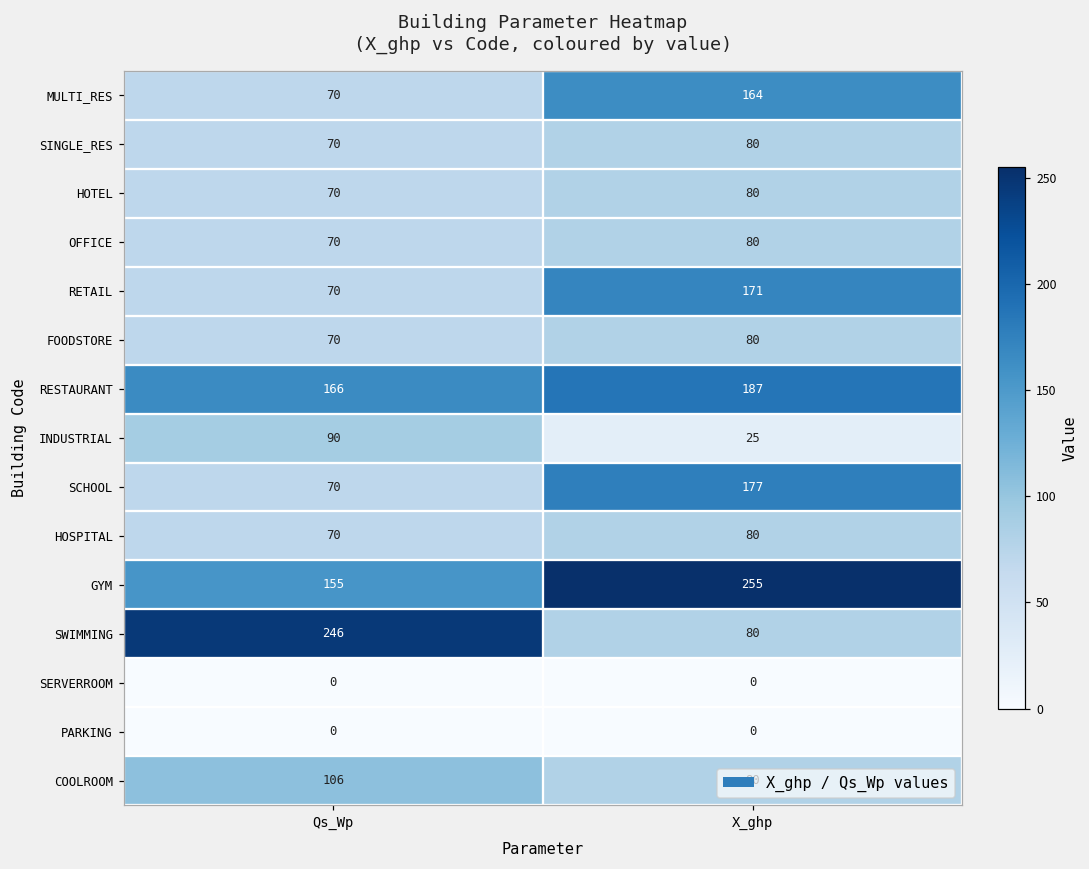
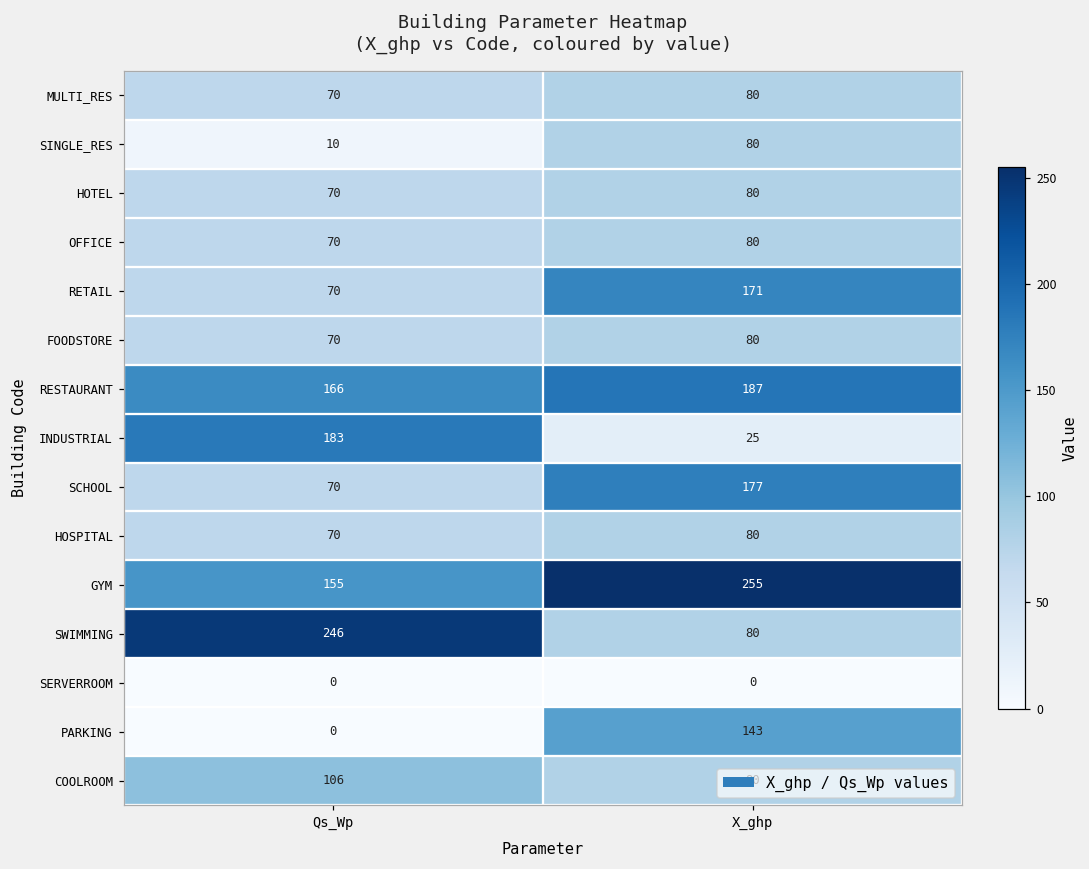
  {
    "MULTI_RES": {
      "Qs_Wp": 70,
-     "X_ghp": 164
+     "X_ghp": 80
    },
    "SINGLE_RES": {
-     "Qs_Wp": 70,
+     "Qs_Wp": 10,
      "X_ghp": 80
    },
    "HOTEL": {
      "Qs_Wp": 70,
      "X_ghp": 80
    },
    "OFFICE": {
      "Qs_Wp": 70,
      "X_ghp": 80
    },
    "RETAIL": {
      "Qs_Wp": 70,
      "X_ghp": 171
    },
    "FOODSTORE": {
      "Qs_Wp": 70,
      "X_ghp": 80
    },
    "RESTAURANT": {
      "Qs_Wp": 166,
      "X_ghp": 187
    },
    "INDUSTRIAL": {
-     "Qs_Wp": 90,
+     "Qs_Wp": 183,
      "X_ghp": 25
    },
    "SCHOOL": {
      "Qs_Wp": 70,
      "X_ghp": 177
    },
    "HOSPITAL": {
      "Qs_Wp": 70,
      "X_ghp": 80
    },
    "GYM": {
      "Qs_Wp": 155,
      "X_ghp": 255
    },
    "SWIMMING": {
      "Qs_Wp": 246,
      "X_ghp": 80
    },
    "SERVERROOM": {
      "Qs_Wp": 0,
      "X_ghp": 0
    },
    "PARKING": {
      "Qs_Wp": 0,
-     "X_ghp": 0
+     "X_ghp": 143
    },
    "COOLROOM": {
      "Qs_Wp": 106
    }
  }
